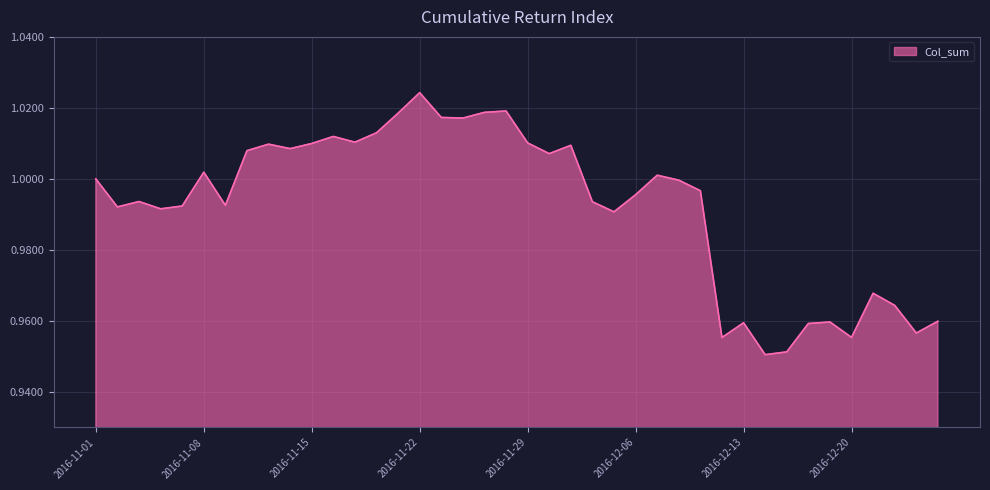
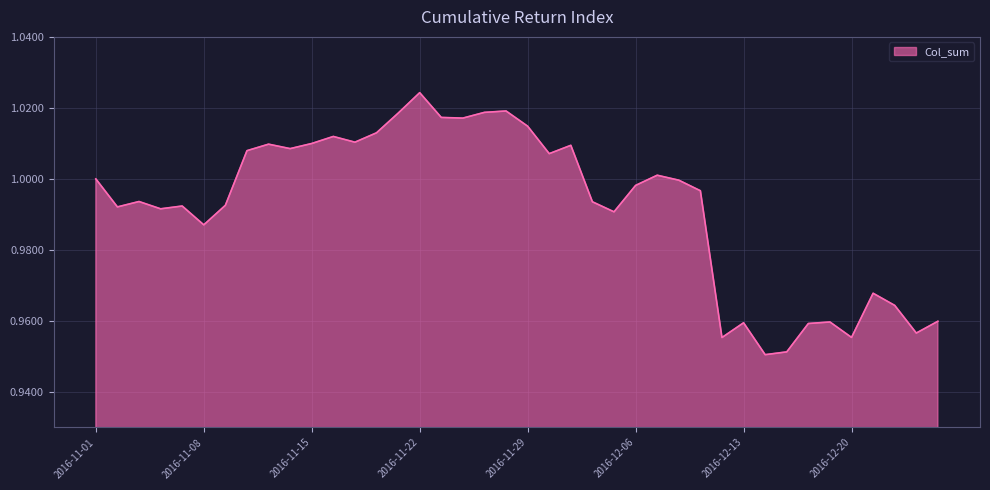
  {
    "2016-11-01": 1.000,
-   "2016-11-08": 1.002,
+   "2016-11-08": 0.987,
    "2016-11-15": 1.010,
    "2016-11-22": 1.024,
-   "2016-11-29": 1.010,
-   "2016-12-06": 0.996,
+   "2016-11-29": 1.015,
+   "2016-12-06": 0.998,
    "2016-12-13": 0.959,
    "2016-12-20": 0.955
  }
